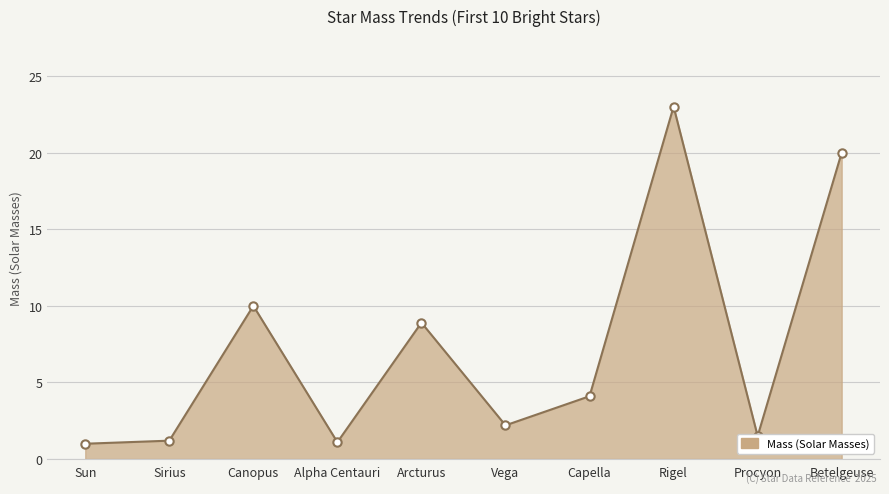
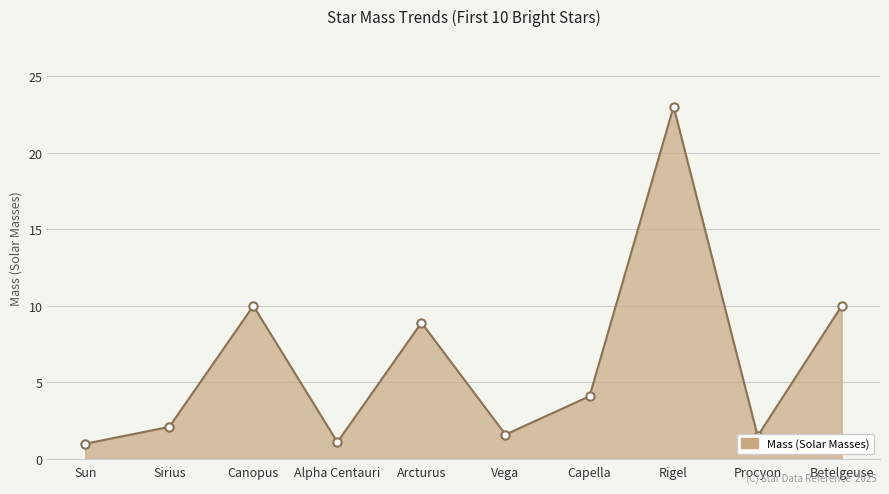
  {
    "Sun": 1.0,
-   "Sirius": 1.2,
+   "Sirius": 2.1,
    "Canopus": 10.0,
    "Alpha Centauri": 1.1,
    "Arcturus": 8.9,
-   "Vega": 2.2,
+   "Vega": 1.6,
    "Capella": 4.1,
    "Rigel": 23.0,
-   "Betelgeuse": 20
+   "Betelgeuse": 10
  }
